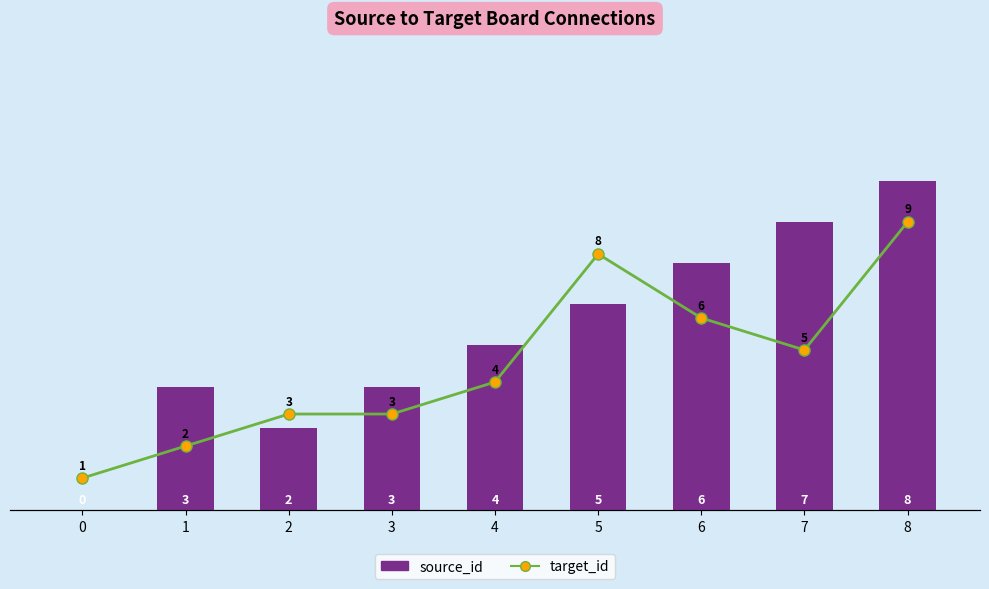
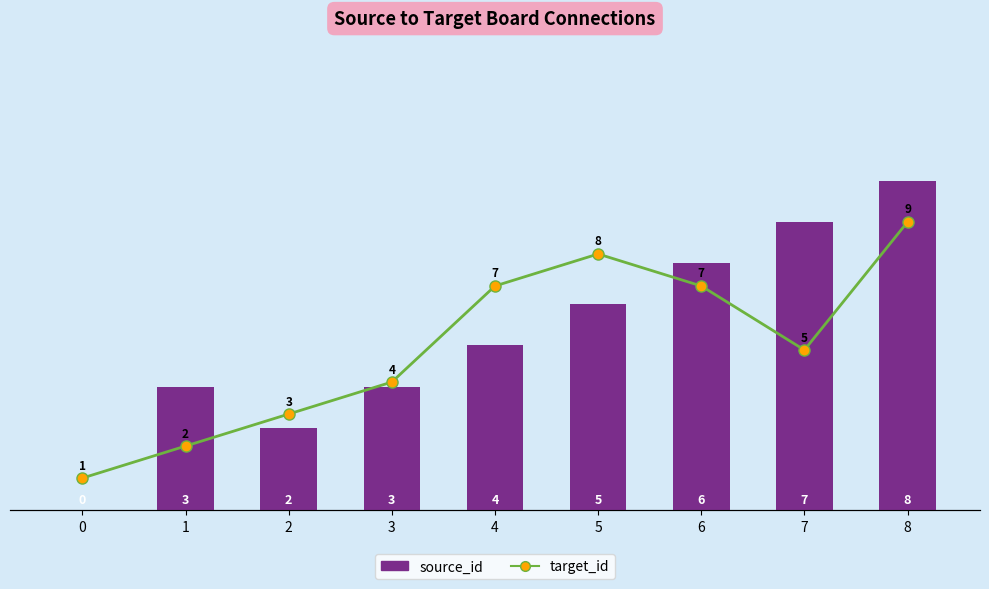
  {
    "source_id": {
      "1": 3,
      "2": 2,
      "3": 3,
      "4": 4,
      "5": 5,
      "6": 6,
      "7": 7,
      "8": 8
    },
    "target_id": {
      "0": 1,
      "1": 2,
      "2": 3,
-     "3": 3,
-     "4": 4,
+     "3": 4,
+     "4": 7,
      "5": 8,
-     "6": 6,
+     "6": 7,
      "7": 5,
      "8": 9
    }
  }
